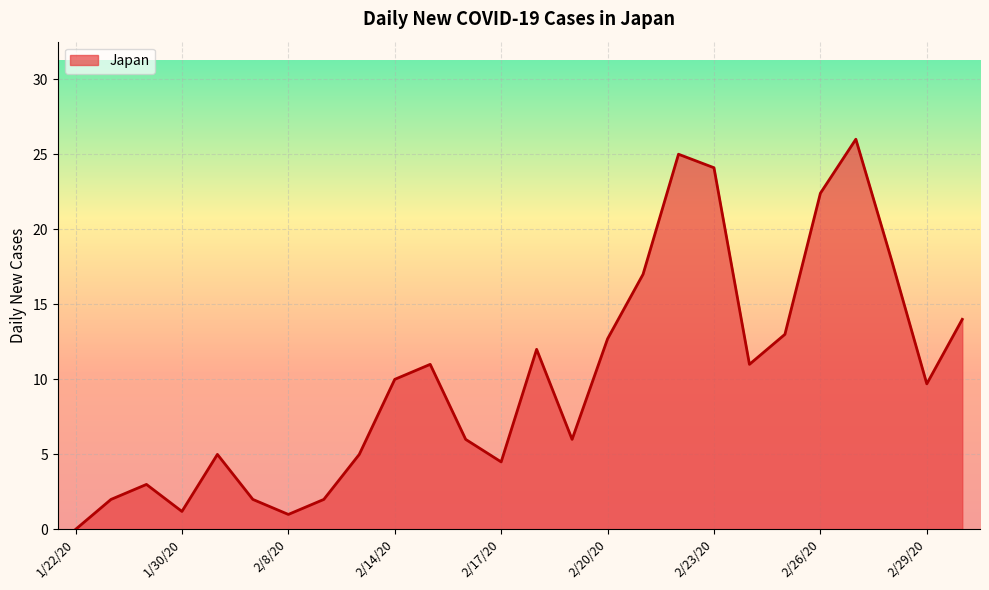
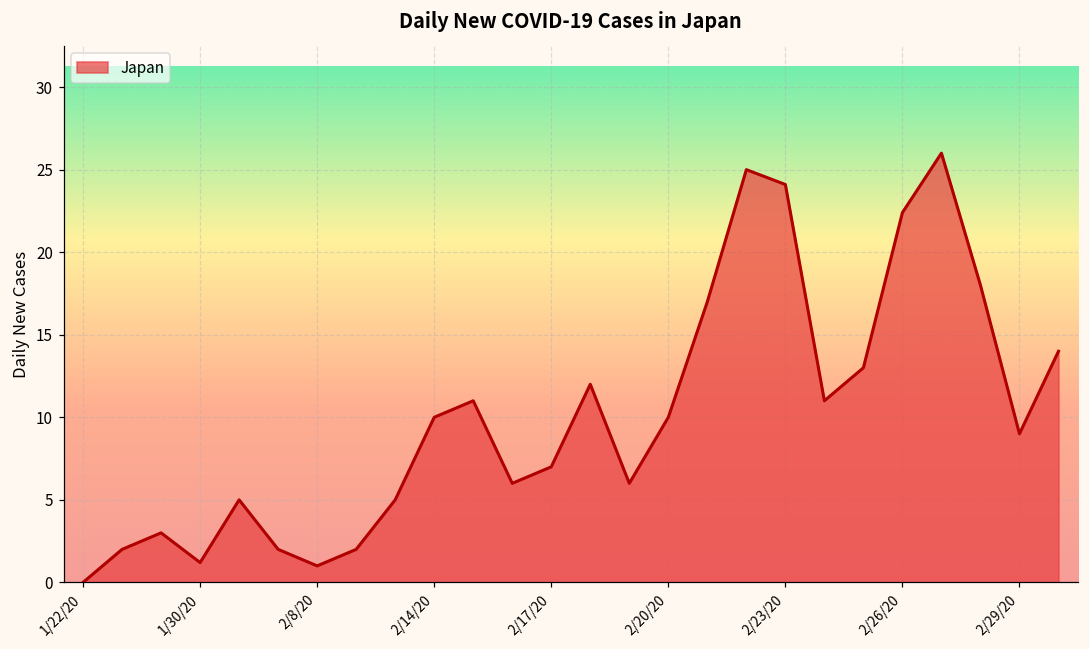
  {
    "1/22/20": 0.0,
    "1/30/20": 1.2,
    "2/8/20": 1.0,
    "2/14/20": 10.0,
-   "2/17/20": 4.5,
-   "2/20/20": 12.7,
+   "2/17/20": 7.0,
+   "2/20/20": 10.0,
    "2/23/20": 24.1,
    "2/26/20": 22.4,
-   "2/29/20": 9.7
+   "2/29/20": 9.0
  }
